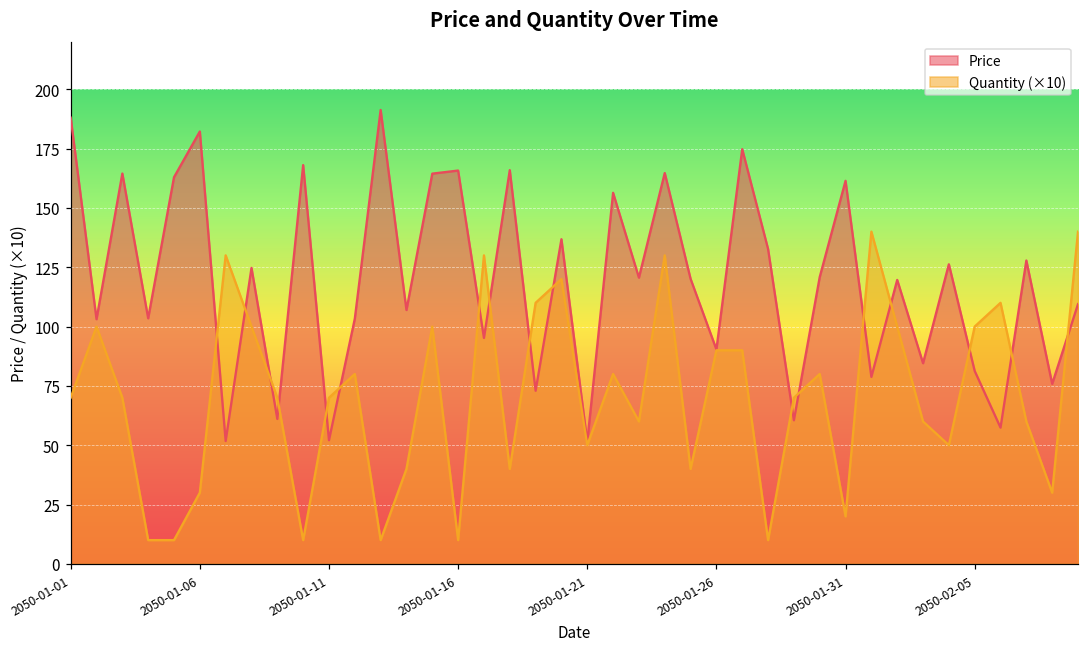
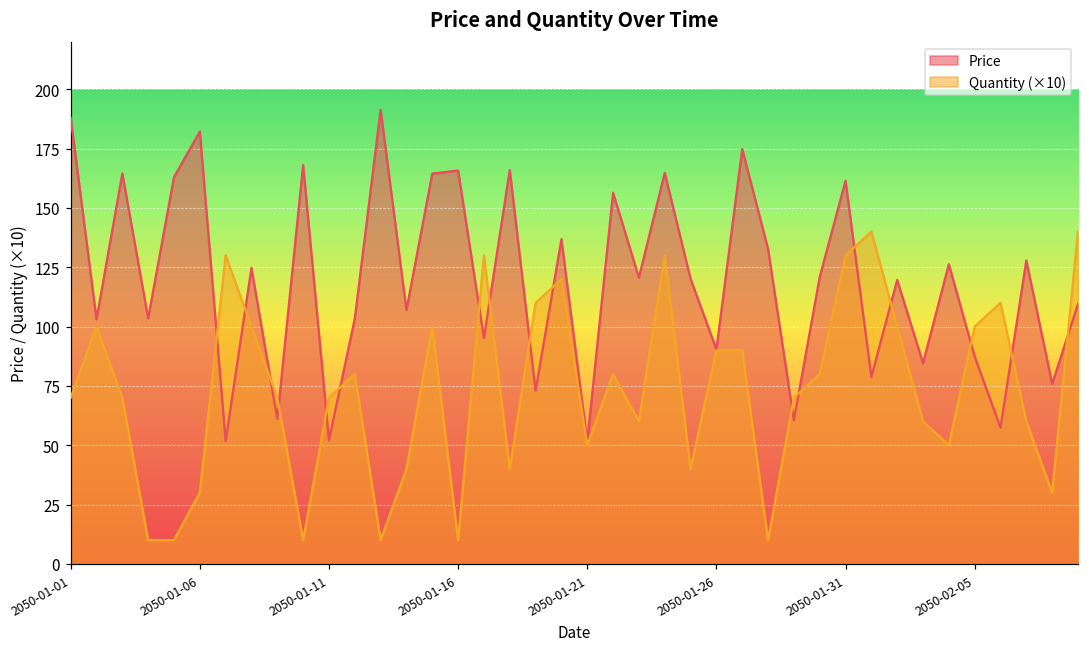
  {
    "Price": {
      "2050-01-01": 188,
      "2050-01-06": 182,
      "2050-01-11": 52,
      "2050-01-16": 166,
      "2050-01-21": 51,
      "2050-01-31": 161,
-     "2050-02-05": 81
+     "2050-02-05": 87
    },
    "Quantity (×10)": {
      "2050-01-01": 70,
      "2050-01-06": 30,
      "2050-01-11": 70,
      "2050-01-16": 10,
      "2050-01-21": 50,
-     "2050-01-31": 20,
+     "2050-01-31": 130,
      "2050-02-05": 100
    }
  }
